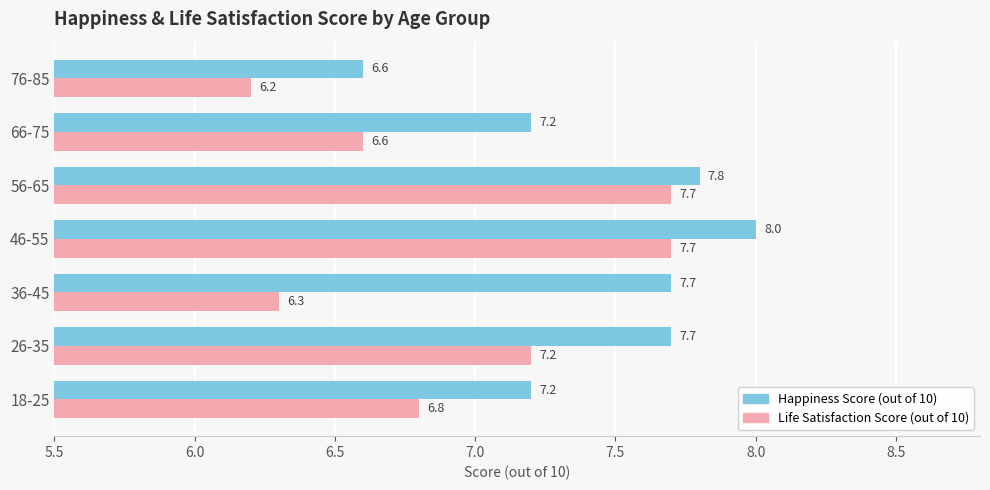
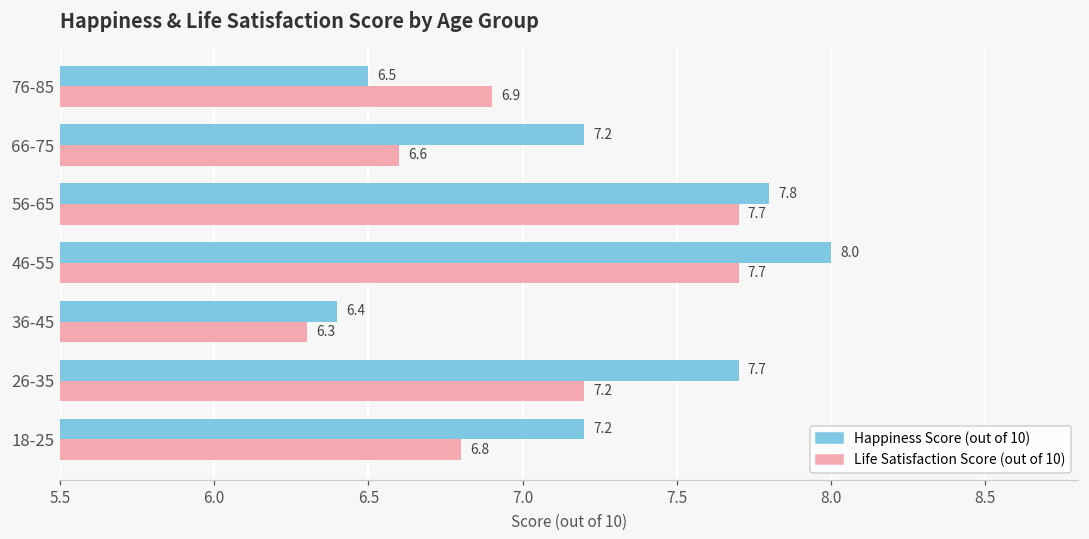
  {
    "Happiness Score (out of 10)": {
-     "76-85": 6.6,
+     "76-85": 6.5,
      "66-75": 7.2,
      "56-65": 7.8,
      "46-55": 8.0,
-     "36-45": 7.7,
+     "36-45": 6.4,
      "26-35": 7.7,
      "18-25": 7.2
    },
    "Life Satisfaction Score (out of 10)": {
-     "76-85": 6.2,
+     "76-85": 6.9,
      "66-75": 6.6,
      "56-65": 7.7,
      "46-55": 7.7,
      "36-45": 6.3,
      "26-35": 7.2,
      "18-25": 6.8
    }
  }
